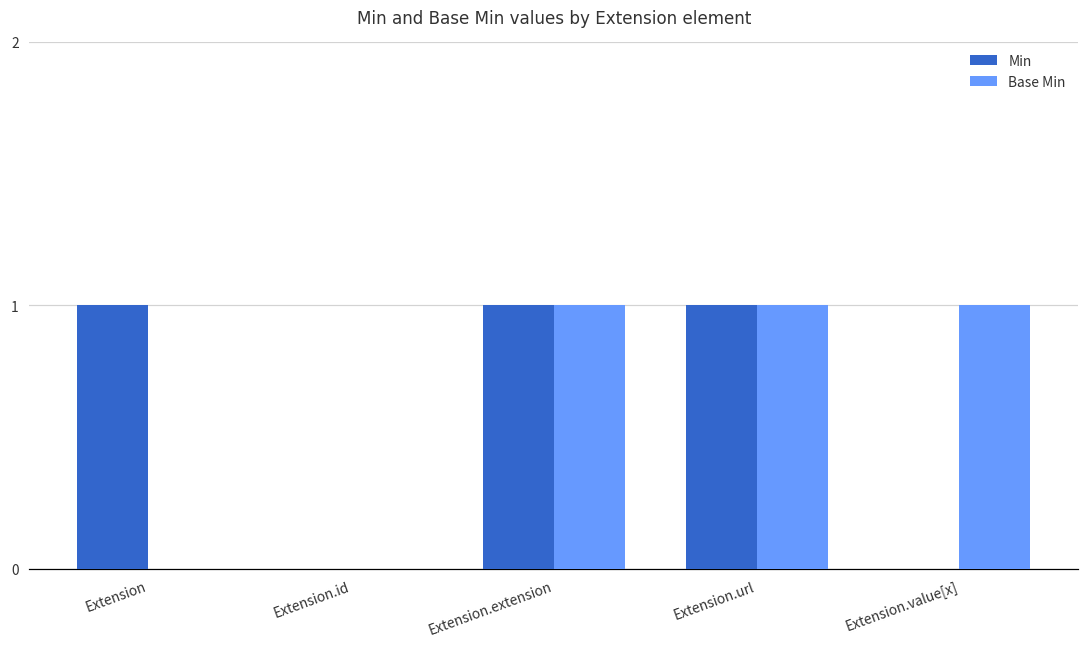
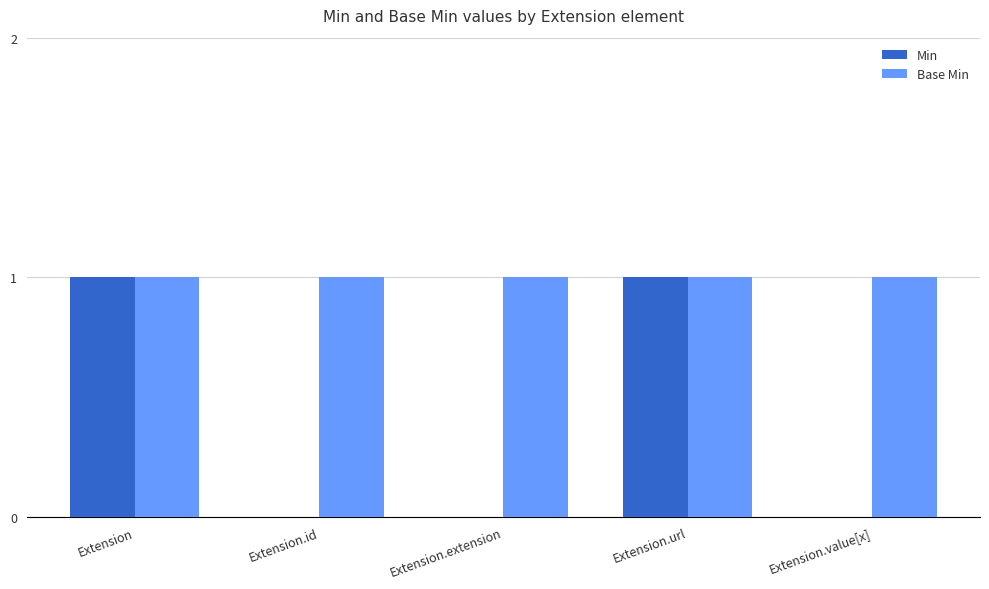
  {
    "Min": {
      "Extension": 1,
      "Extension.id": 0,
-     "Extension.extension": 1,
+     "Extension.extension": 0,
      "Extension.url": 1,
      "Extension.value[x]": 0
    },
    "Base Min": {
-     "Extension": 0,
-     "Extension.id": 0,
+     "Extension": 1,
+     "Extension.id": 1,
      "Extension.extension": 1,
      "Extension.url": 1,
      "Extension.value[x]": 1
    }
  }
